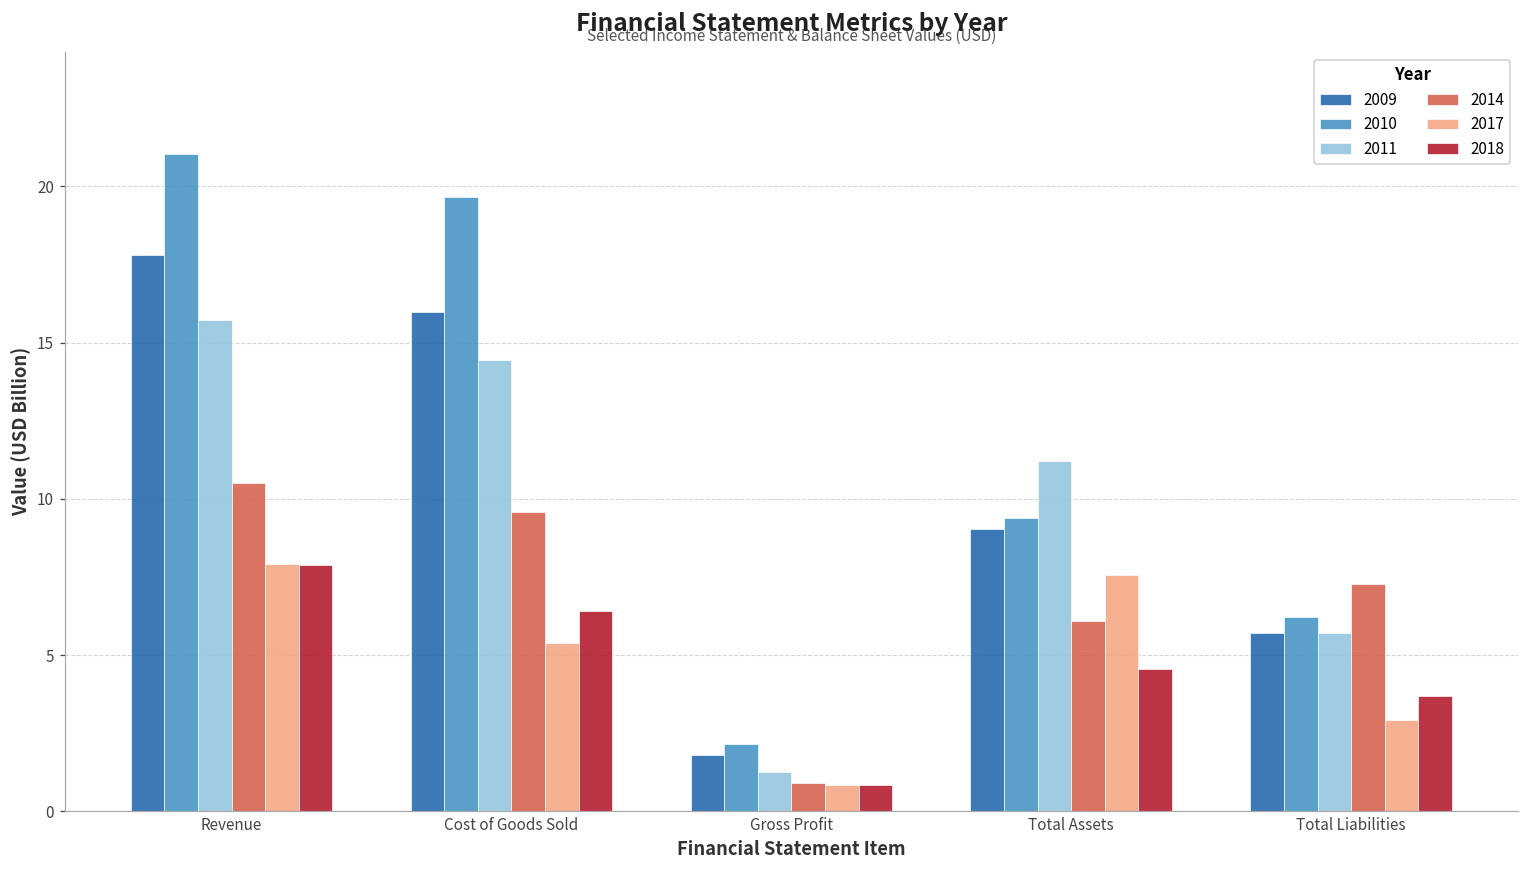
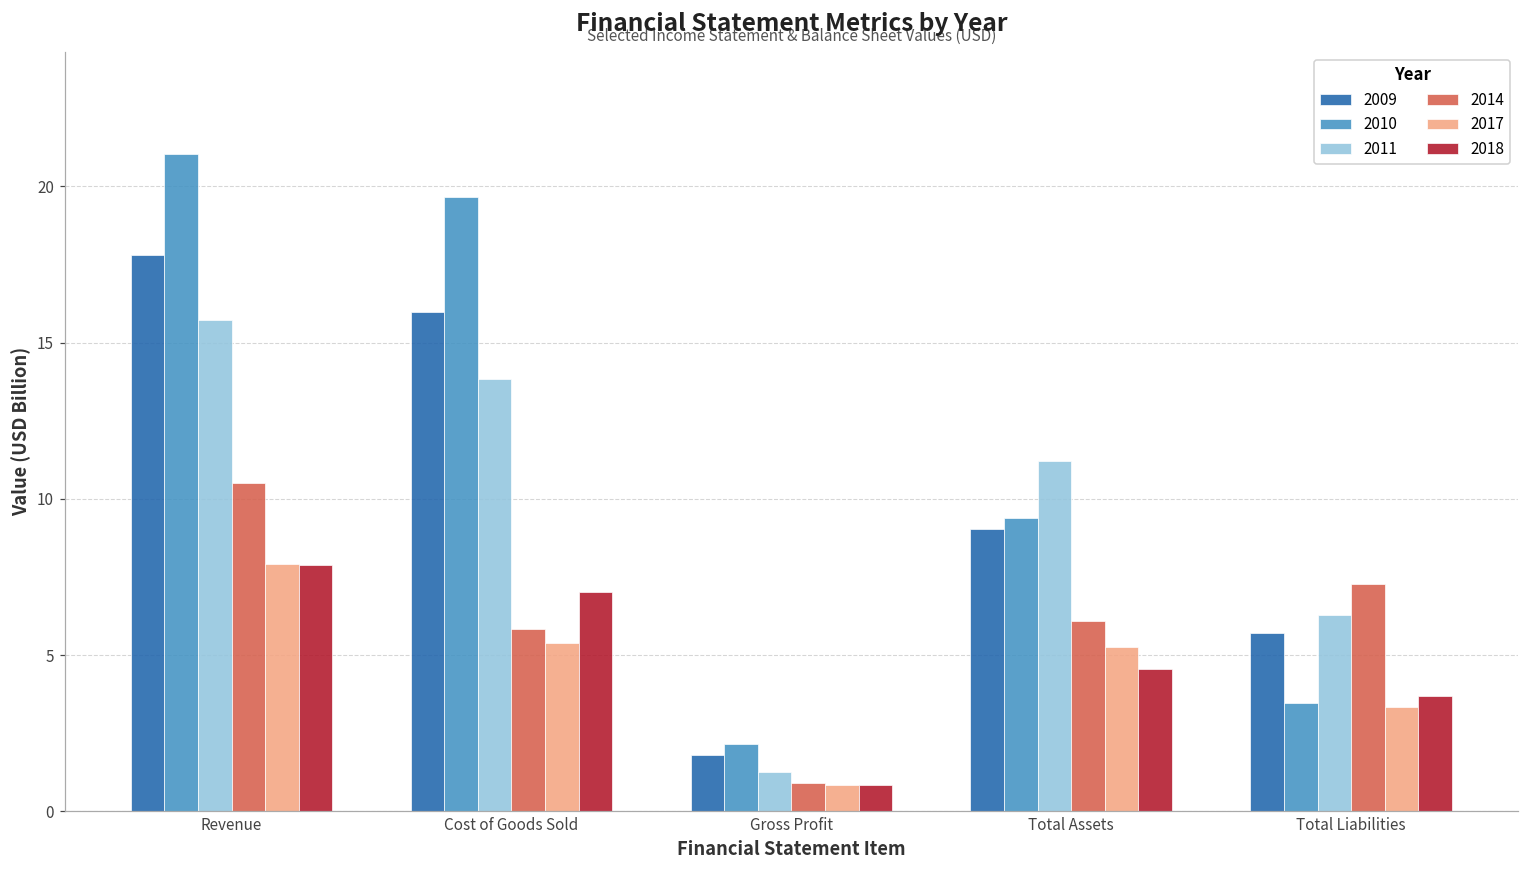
  {
    "2009": {
      "Revenue": 17.8,
      "Cost of Goods Sold": 16.0,
      "Gross Profit": 1.8,
      "Total Assets": 9.0,
      "Total Liabilities": 5.7
    },
    "2010": {
      "Revenue": 21.0,
      "Cost of Goods Sold": 19.7,
      "Gross Profit": 2.2,
      "Total Assets": 9.4,
-     "Total Liabilities": 6.2
+     "Total Liabilities": 3.5
    },
    "2011": {
      "Revenue": 15.7,
-     "Cost of Goods Sold": 14.4,
+     "Cost of Goods Sold": 13.8,
      "Gross Profit": 1.3,
      "Total Assets": 11.2,
-     "Total Liabilities": 5.7
+     "Total Liabilities": 6.3
    },
    "2014": {
      "Revenue": 10.5,
-     "Cost of Goods Sold": 9.6,
+     "Cost of Goods Sold": 5.8,
      "Gross Profit": 0.9,
      "Total Assets": 6.1,
      "Total Liabilities": 7.3
    },
    "2017": {
      "Revenue": 7.9,
      "Cost of Goods Sold": 5.4,
      "Gross Profit": 0.8,
-     "Total Assets": 7.6,
-     "Total Liabilities": 2.9
+     "Total Assets": 5.3,
+     "Total Liabilities": 3.3
    },
    "2018": {
      "Revenue": 7.9,
-     "Cost of Goods Sold": 6.4,
+     "Cost of Goods Sold": 7.0,
      "Gross Profit": 0.8,
      "Total Assets": 4.5,
      "Total Liabilities": 3.7
    }
  }
